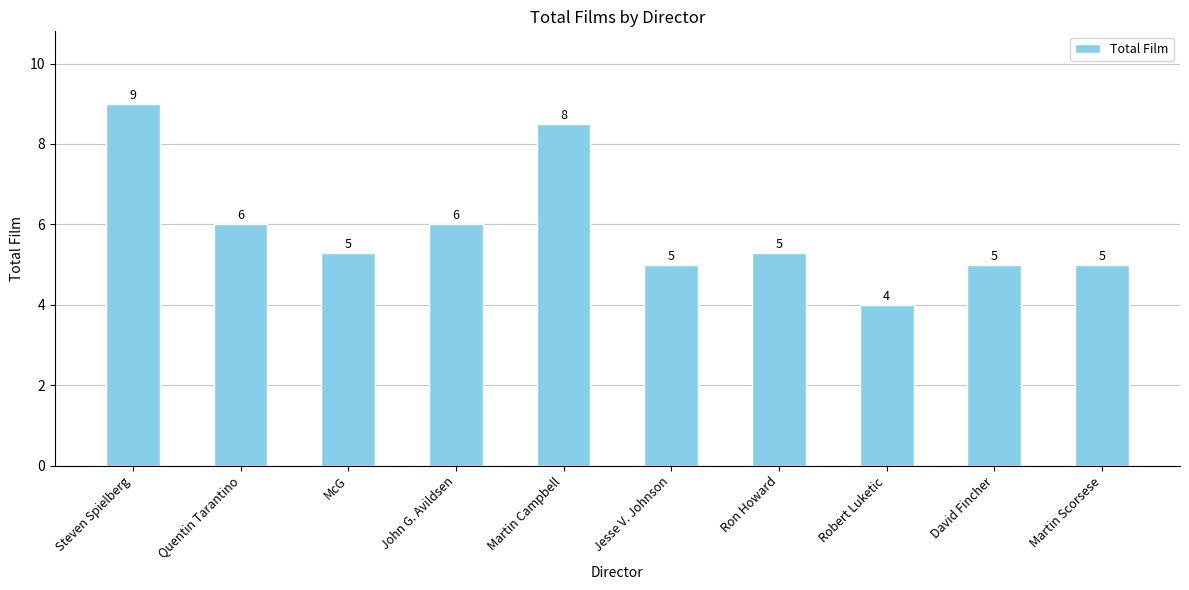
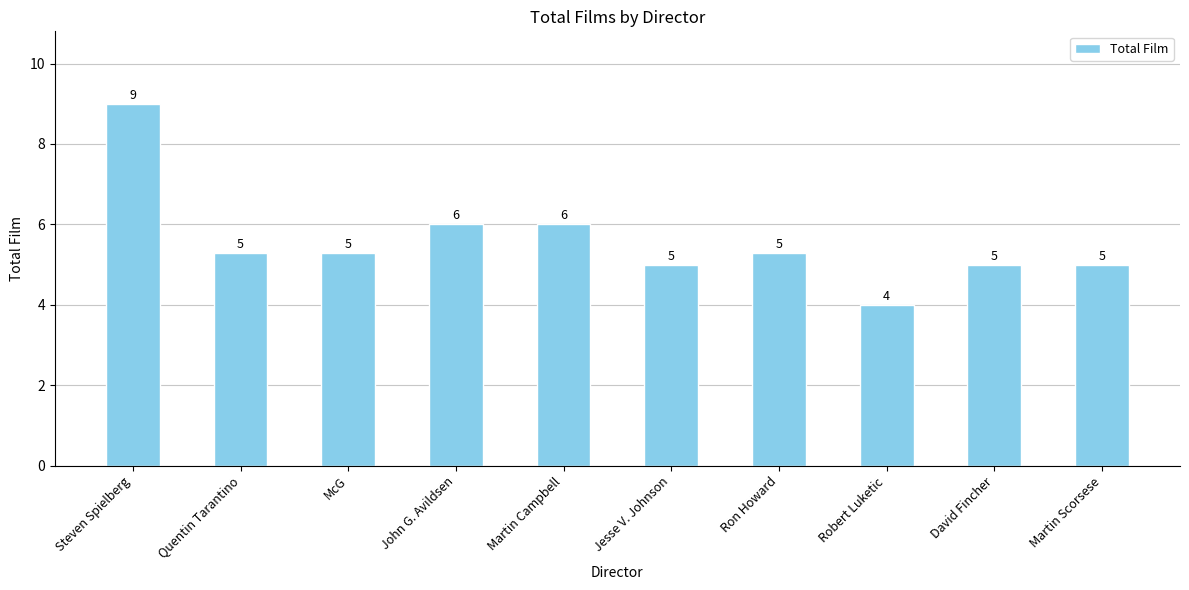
  {
    "Steven Spielberg": 9,
-   "Quentin Tarantino": 6,
+   "Quentin Tarantino": 5,
    "McG": 5,
    "John G. Avildsen": 6,
-   "Martin Campbell": 8,
+   "Martin Campbell": 6,
    "Jesse V. Johnson": 5,
    "Ron Howard": 5,
    "Robert Luketic": 4,
    "David Fincher": 5,
    "Martin Scorsese": 5
  }
